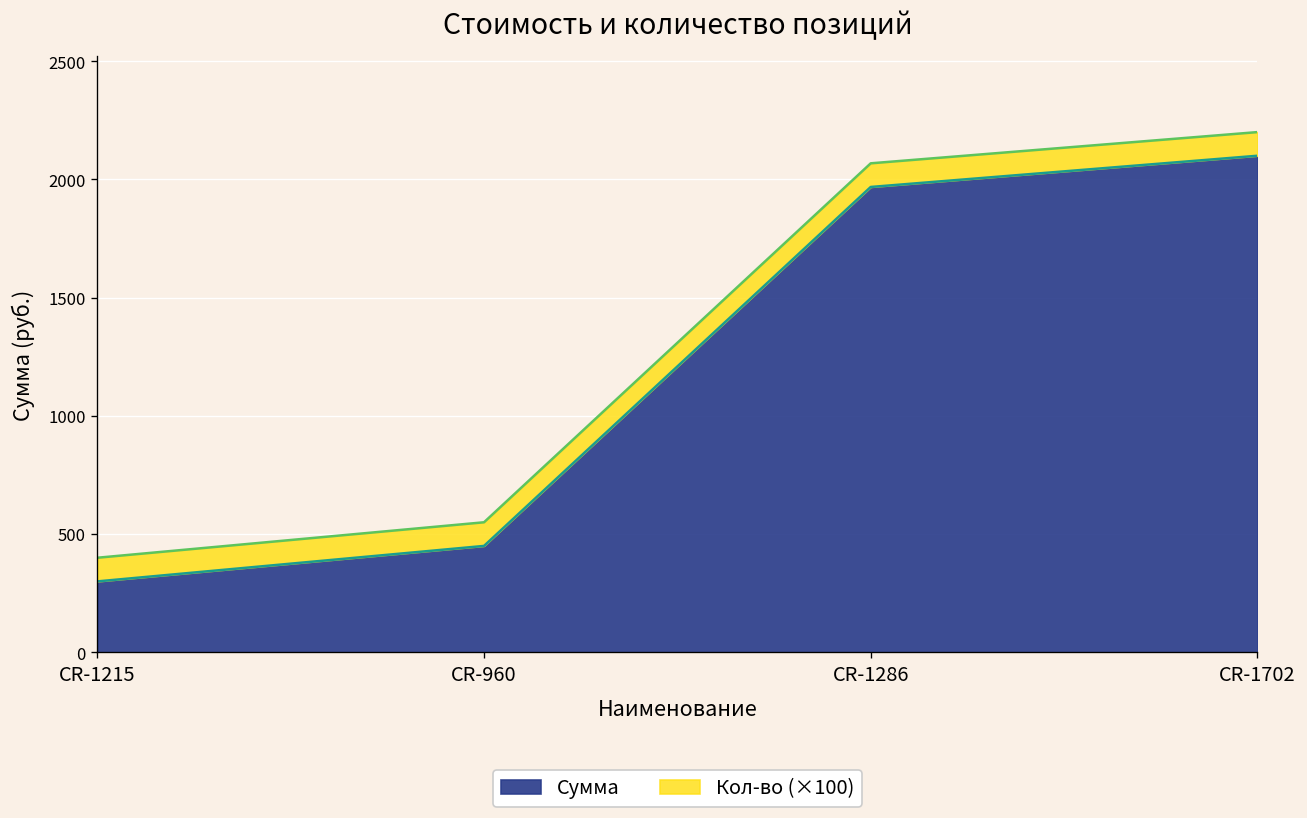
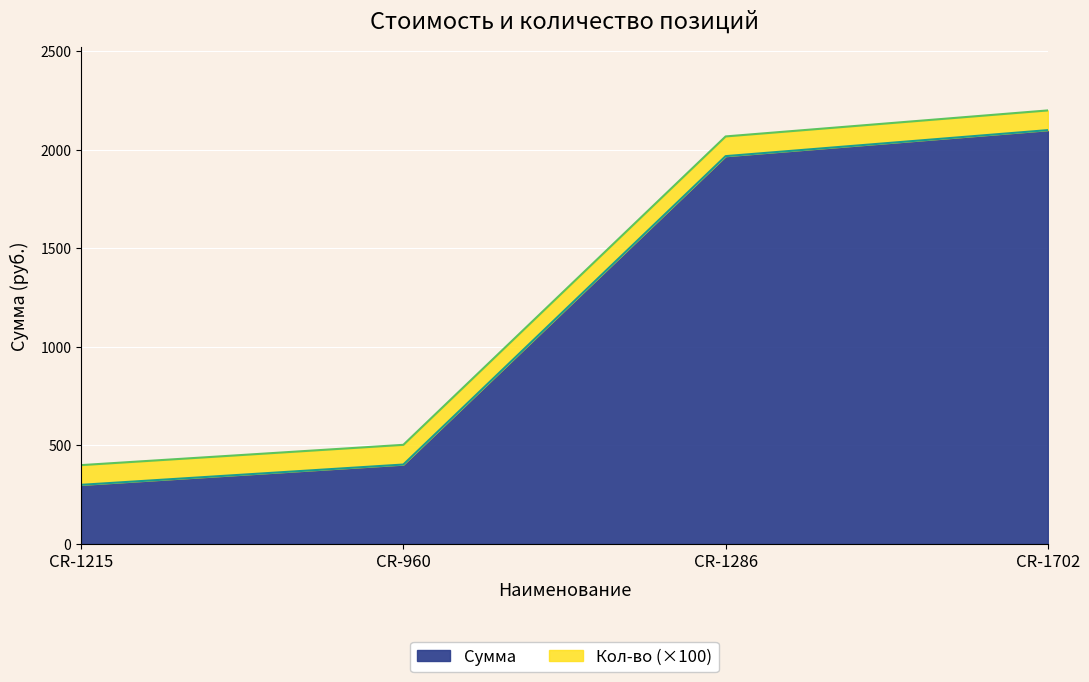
  {
    "Сумма": {
      "CR-1215": 300,
-     "CR-960": 450,
+     "CR-960": 400,
      "CR-1286": 1970,
      "CR-1702": 2100
    },
    "Кол-во (×100)": {
      "CR-1215": 100,
      "CR-960": 100,
      "CR-1286": 100,
      "CR-1702": 100
    }
  }
